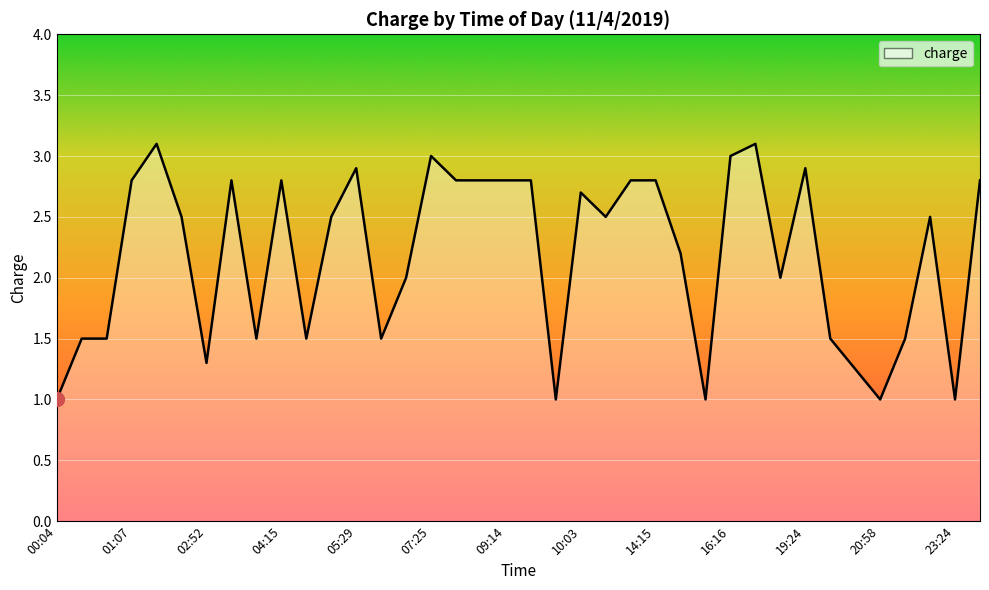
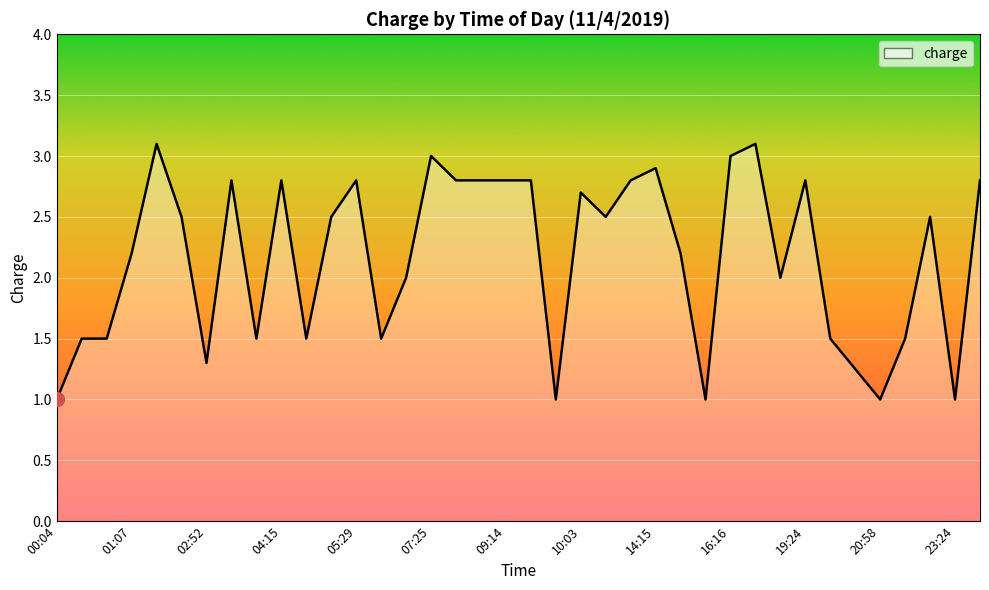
  {
    "charge": {
-     "01:07": 2.8,
+     "01:07": 2.2,
      "02:52": 1.3,
      "04:15": 2.8,
-     "05:29": 2.9,
+     "05:29": 2.8,
      "07:25": 3.0,
      "09:14": 2.8,
      "10:03": 2.7,
-     "14:15": 2.8,
+     "14:15": 2.9,
      "16:16": 3.0,
-     "19:24": 2.9,
+     "19:24": 2.8,
      "20:58": 1.0,
      "23:24": 1.0
    }
  }
